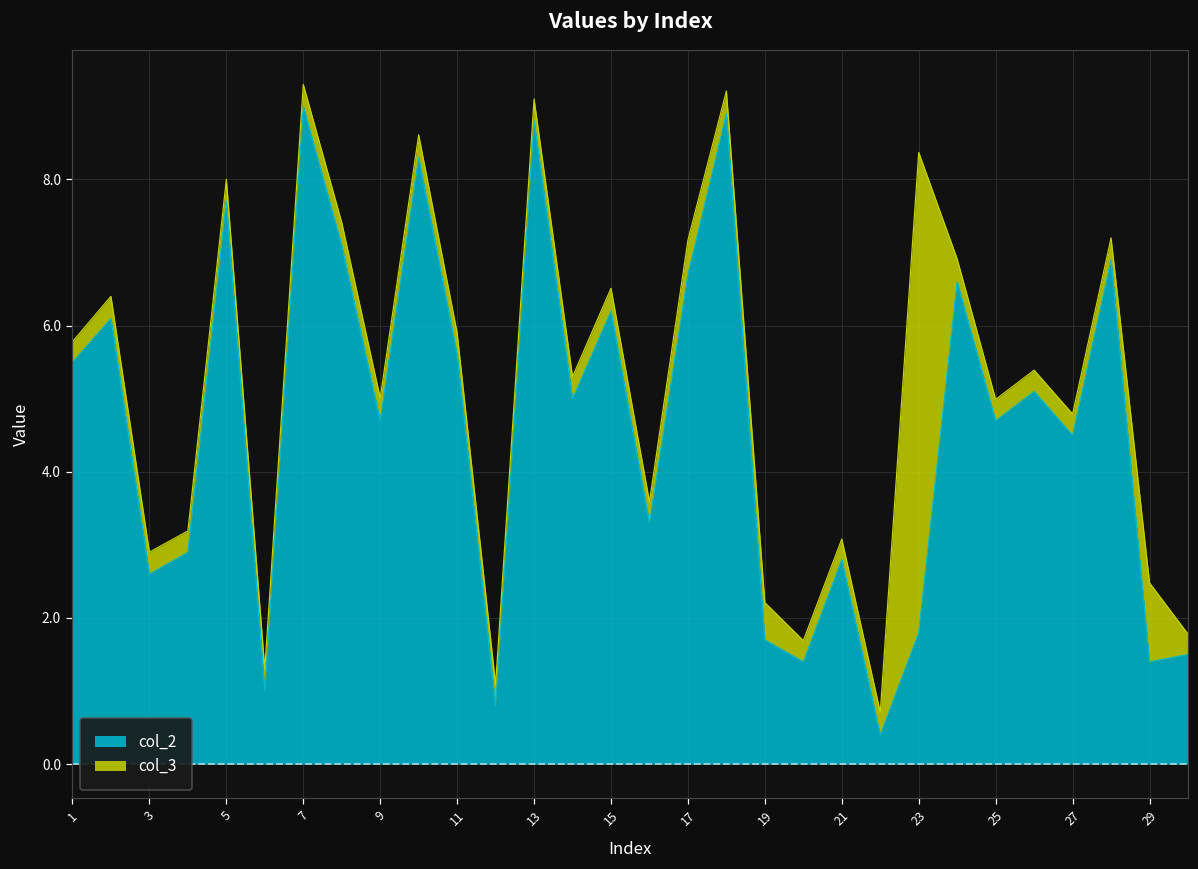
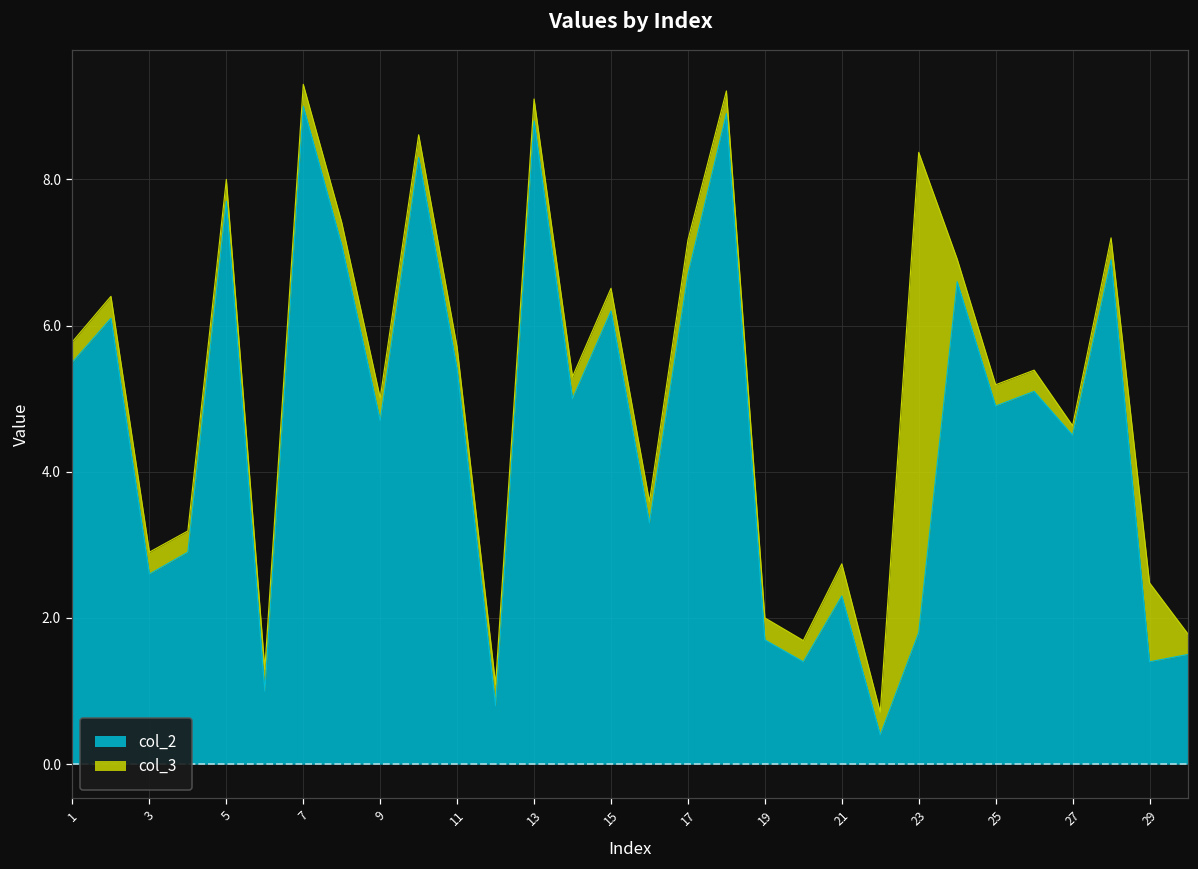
  {
    "col_2": {
      "1": 5.5,
      "3": 2.6,
      "5": 7.7,
      "7": 9.0,
      "9": 4.7,
-     "11": 5.6,
+     "11": 5.4,
      "13": 8.8,
      "15": 6.2,
      "17": 6.7,
      "19": 1.7,
-     "21": 2.8,
+     "21": 2.3,
      "23": 1.8,
-     "25": 4.7,
+     "25": 4.9,
      "27": 4.5,
      "29": 1.4
    },
    "col_3": {
      "1": 0.3,
      "3": 0.3,
      "5": 0.3,
      "7": 0.3,
      "9": 0.3,
      "11": 0.3,
      "13": 0.3,
      "15": 0.3,
      "17": 0.5,
-     "19": 0.5,
-     "21": 0.3,
+     "19": 0.3,
+     "21": 0.4,
      "23": 6.6,
      "25": 0.3,
-     "27": 0.3,
+     "27": 0.1,
      "29": 1.1
    }
  }
